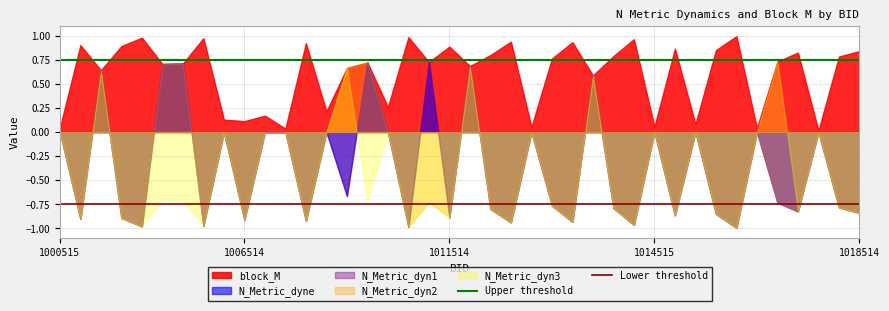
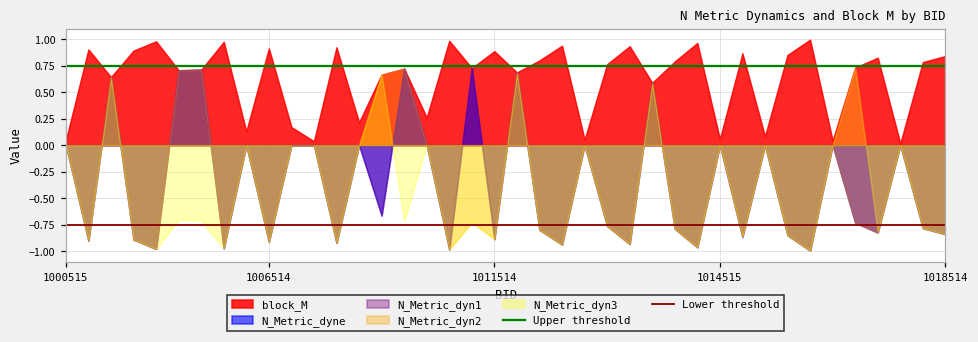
  {
    "block_M": {
      "1000515": 0.0,
-     "1006514": 0.1,
+     "1006514": 0.9,
      "1011514": 0.9,
      "1014515": 0.1,
      "1018514": 0.8
    }
  }
